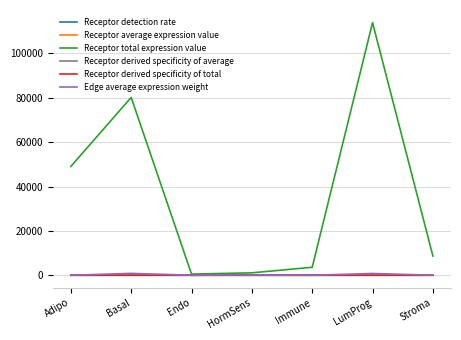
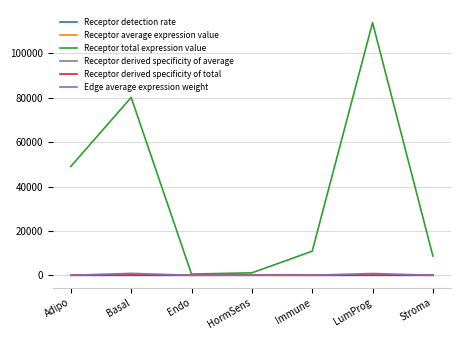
  {
    "Receptor total expression value": {
      "Adipo": 49000,
      "Basal": 80000,
-     "Immune": 4000,
+     "Immune": 11000,
      "LumProg": 114000,
      "Stroma": 9000
    }
  }
